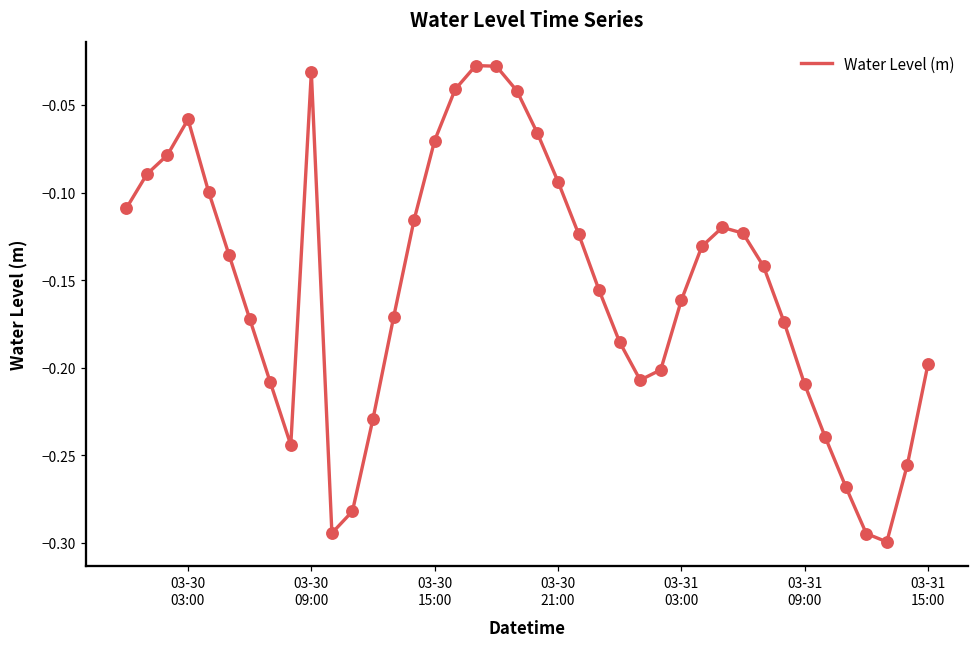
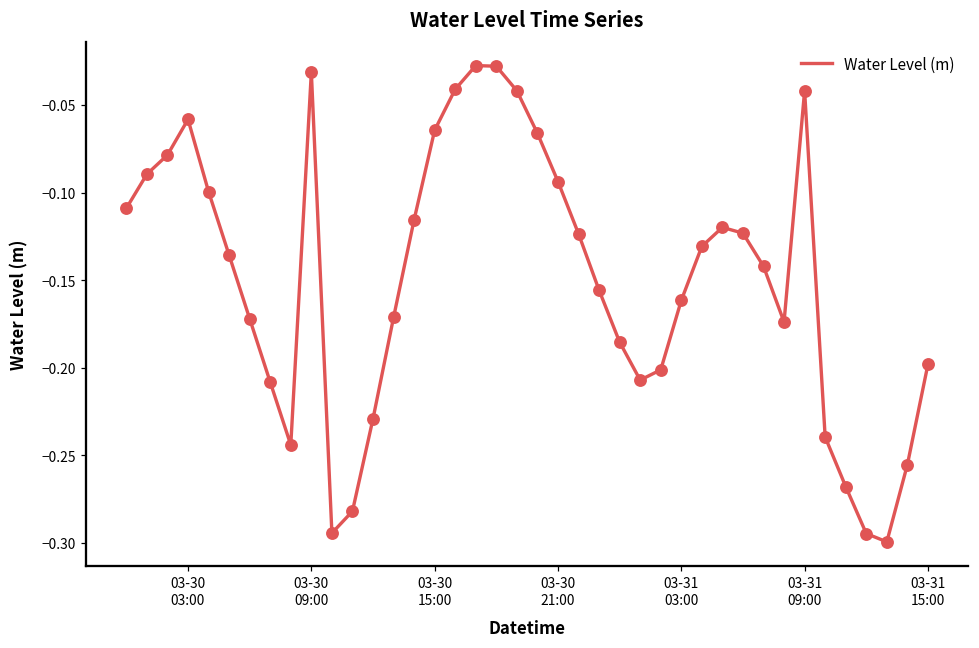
  {
    "03-30 03:00": -0.058,
    "03-30 09:00": -0.031,
-   "03-30 15:00": -0.070,
+   "03-30 15:00": -0.064,
    "03-30 21:00": -0.094,
    "03-31 03:00": -0.162,
-   "03-31 09:00": -0.209,
+   "03-31 09:00": -0.042,
    "03-31 15:00": -0.198
  }
